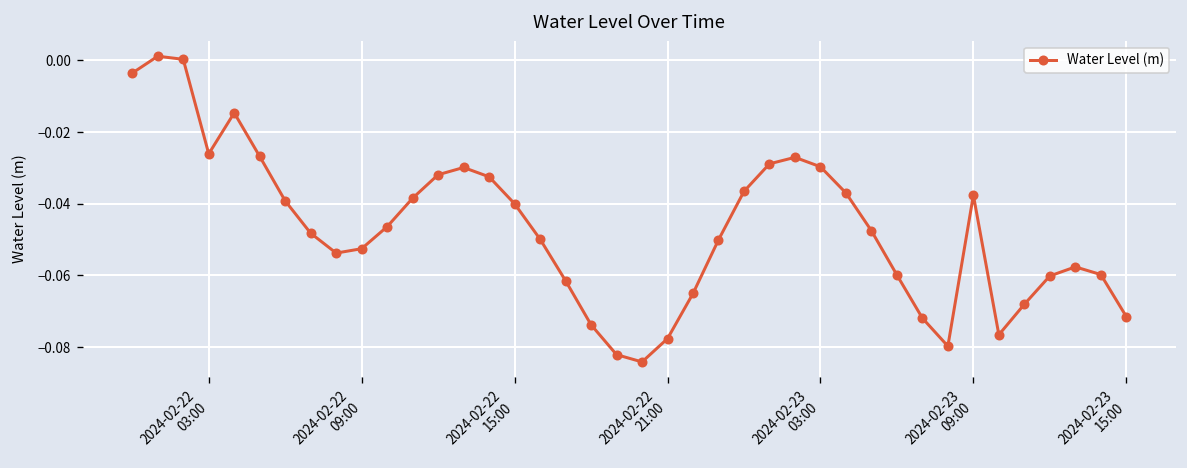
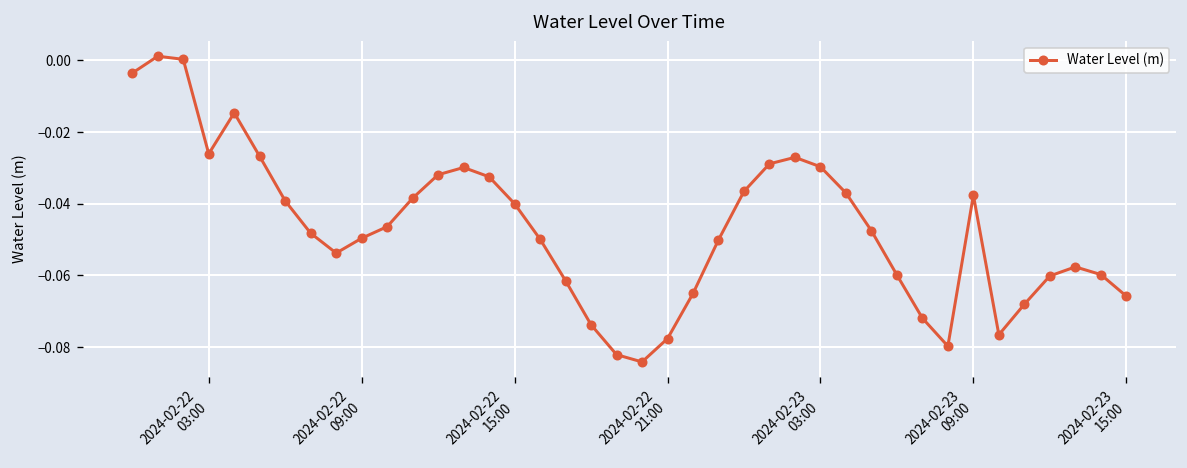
  {
    "2024-02-22 03:00": -0.026,
-   "2024-02-22 09:00": -0.053,
+   "2024-02-22 09:00": -0.050,
    "2024-02-22 15:00": -0.040,
    "2024-02-22 21:00": -0.078,
    "2024-02-23 03:00": -0.030,
    "2024-02-23 09:00": -0.038,
-   "2024-02-23 15:00": -0.071
+   "2024-02-23 15:00": -0.066
  }
